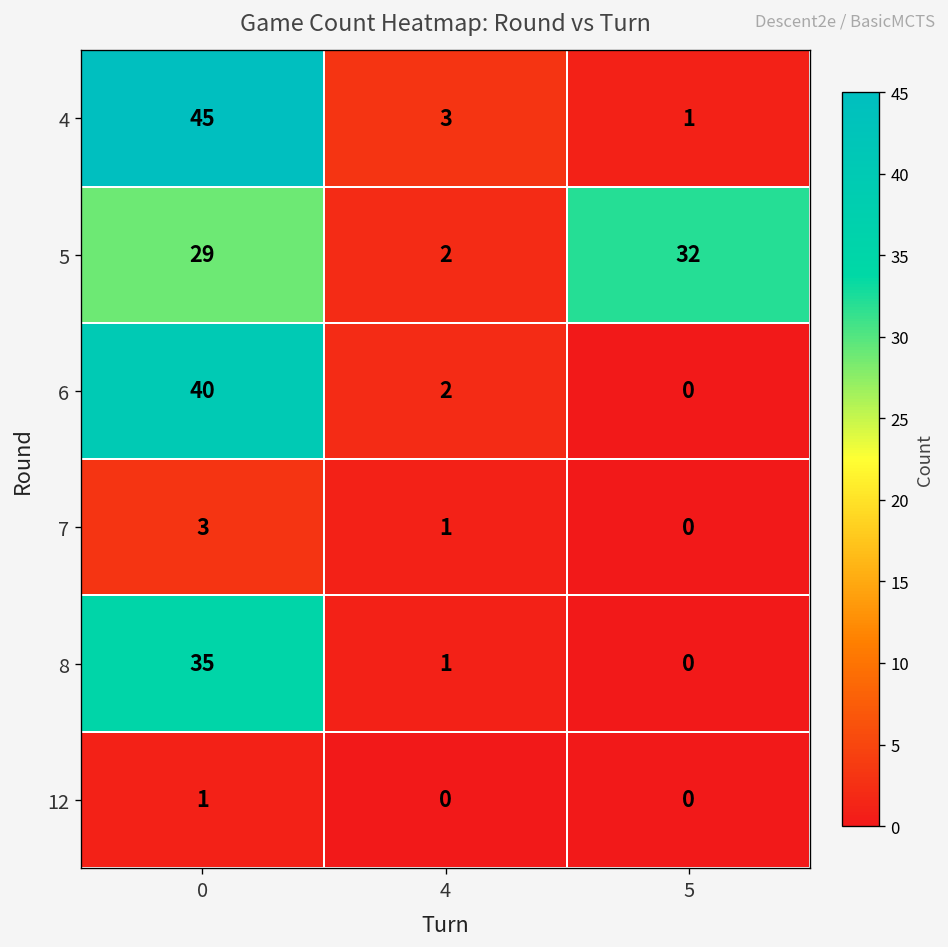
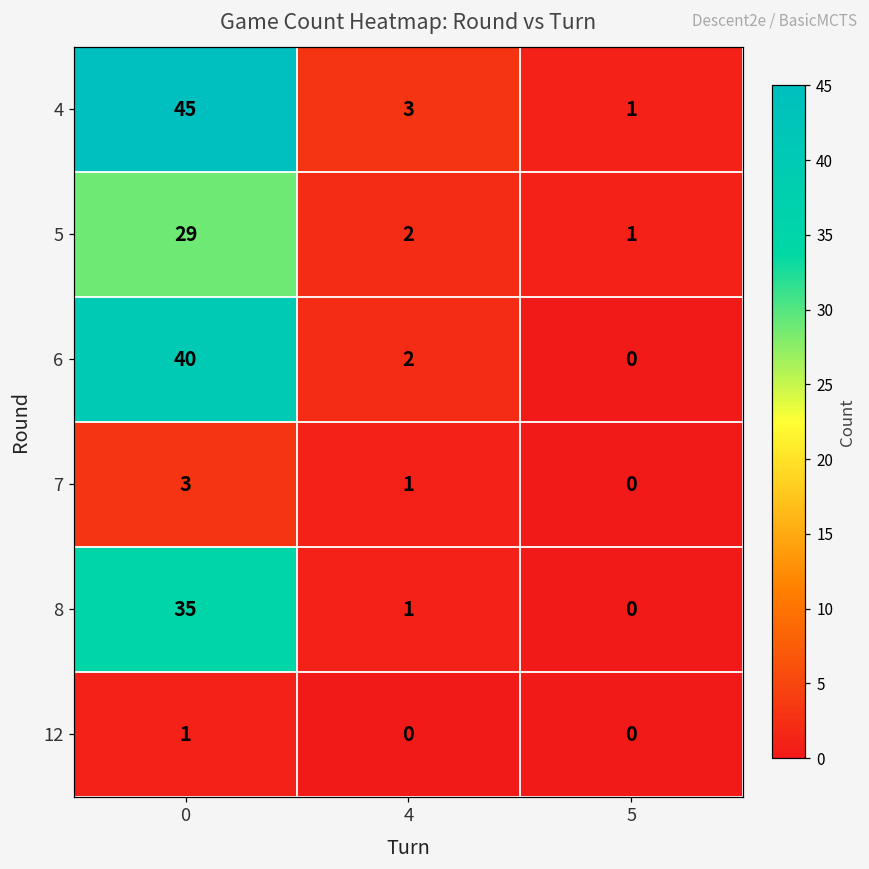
  {
    "4": {
      "0": 45,
      "4": 3,
      "5": 1
    },
    "5": {
      "0": 29,
      "4": 2,
-     "5": 32
+     "5": 1
    },
    "6": {
      "0": 40,
      "4": 2,
      "5": 0
    },
    "7": {
      "0": 3,
      "4": 1,
      "5": 0
    },
    "8": {
      "0": 35,
      "4": 1,
      "5": 0
    },
    "12": {
      "0": 1,
      "4": 0,
      "5": 0
    }
  }
